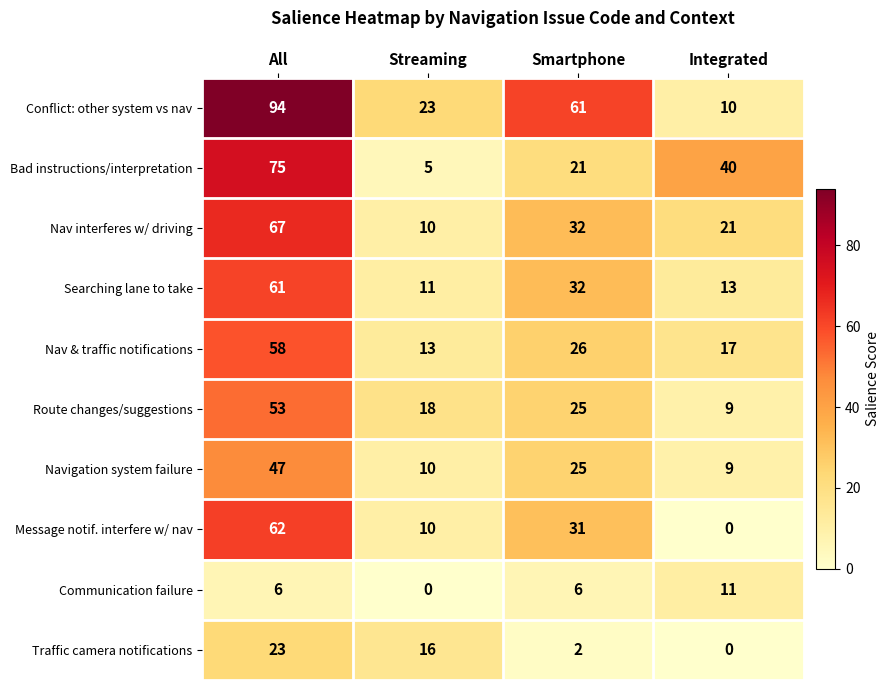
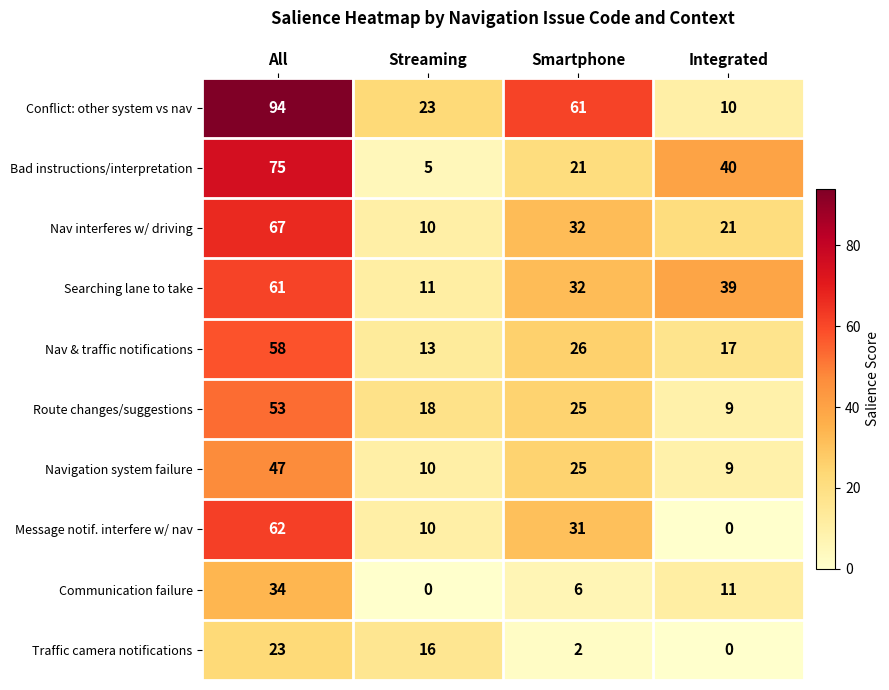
  {
    "Conflict: other system vs nav": {
      "All": 94,
      "Streaming": 23,
      "Smartphone": 61,
      "Integrated": 10
    },
    "Bad instructions/interpretation": {
      "All": 75,
      "Streaming": 5,
      "Smartphone": 21,
      "Integrated": 40
    },
    "Nav interferes w/ driving": {
      "All": 67,
      "Streaming": 10,
      "Smartphone": 32,
      "Integrated": 21
    },
    "Searching lane to take": {
      "All": 61,
      "Streaming": 11,
      "Smartphone": 32,
-     "Integrated": 13
+     "Integrated": 39
    },
    "Nav & traffic notifications": {
      "All": 58,
      "Streaming": 13,
      "Smartphone": 26,
      "Integrated": 17
    },
    "Route changes/suggestions": {
      "All": 53,
      "Streaming": 18,
      "Smartphone": 25,
      "Integrated": 9
    },
    "Navigation system failure": {
      "All": 47,
      "Streaming": 10,
      "Smartphone": 25,
      "Integrated": 9
    },
    "Message notif. interfere w/ nav": {
      "All": 62,
      "Streaming": 10,
      "Smartphone": 31,
      "Integrated": 0
    },
    "Communication failure": {
-     "All": 6,
+     "All": 34,
      "Streaming": 0,
      "Smartphone": 6,
      "Integrated": 11
    },
    "Traffic camera notifications": {
      "All": 23,
      "Streaming": 16,
      "Smartphone": 2,
      "Integrated": 0
    }
  }
